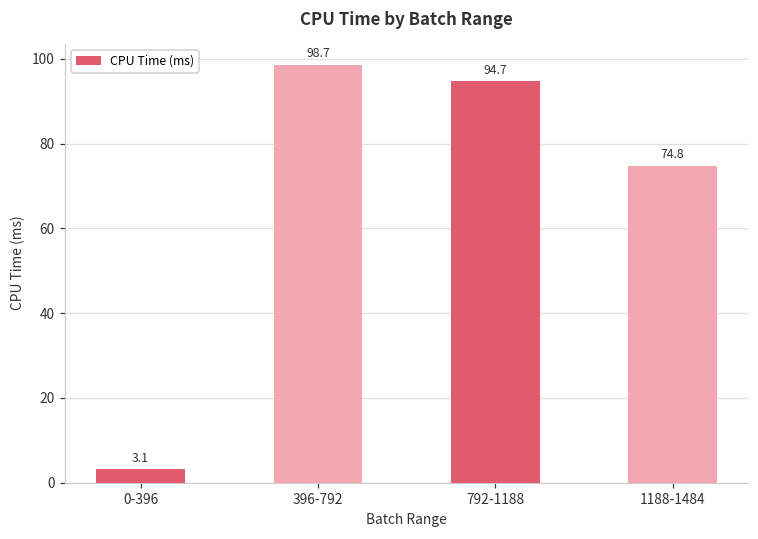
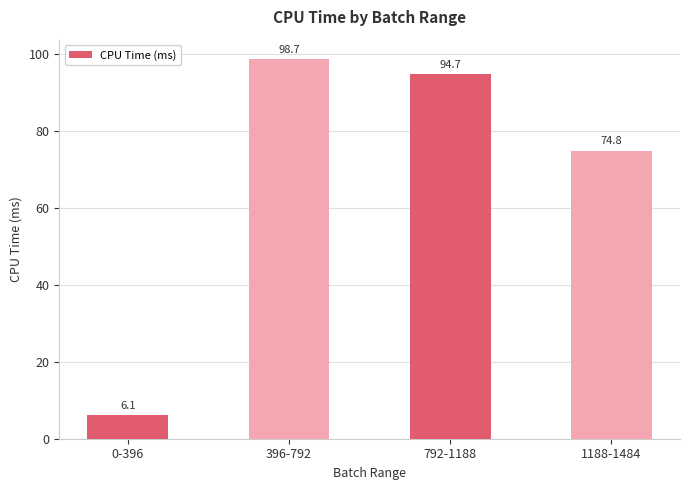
  {
-   "0-396": 3.1,
+   "0-396": 6.1,
    "396-792": 98.7,
    "792-1188": 94.7,
    "1188-1484": 74.8
  }
